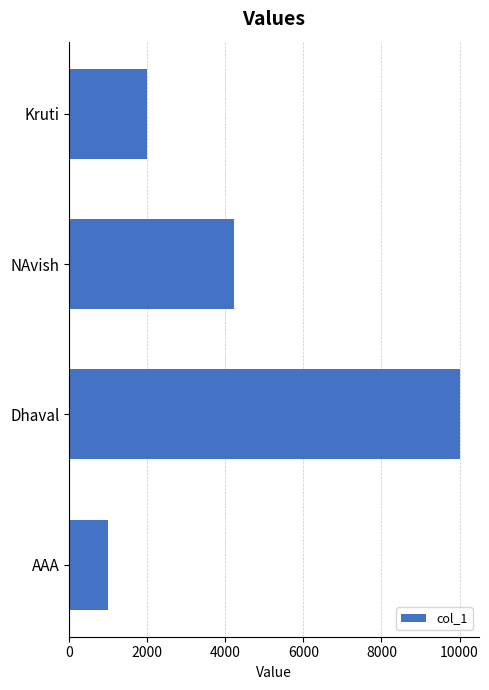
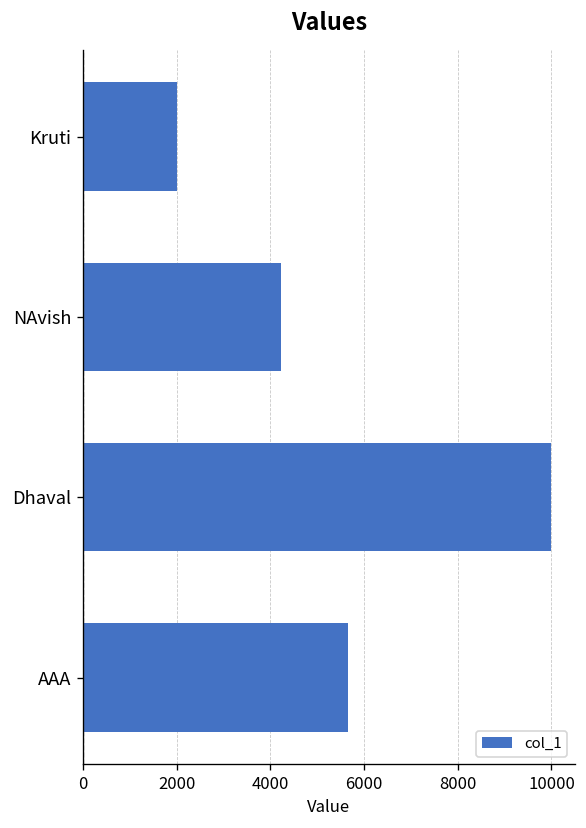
  {
    "Kruti": 2000,
    "NAvish": 4200,
    "Dhaval": 10000,
-   "AAA": 1000
+   "AAA": 5700
  }
